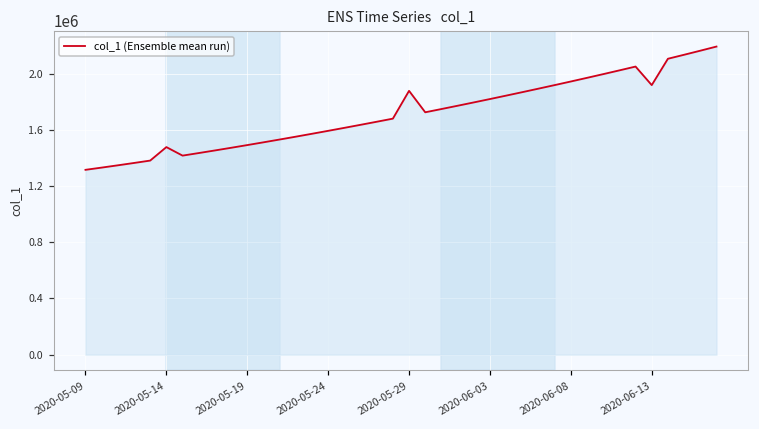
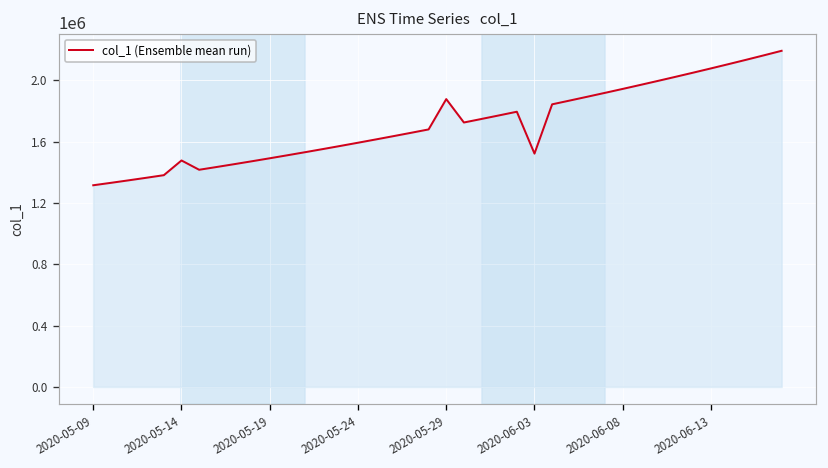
  {
    "2020-05-09": 1320000,
    "2020-05-14": 1480000,
    "2020-05-19": 1490000,
    "2020-05-24": 1590000,
    "2020-05-29": 1880000,
-   "2020-06-03": 1820000,
+   "2020-06-03": 1520000,
    "2020-06-08": 1940000,
-   "2020-06-13": 1920000
+   "2020-06-13": 2080000
  }
